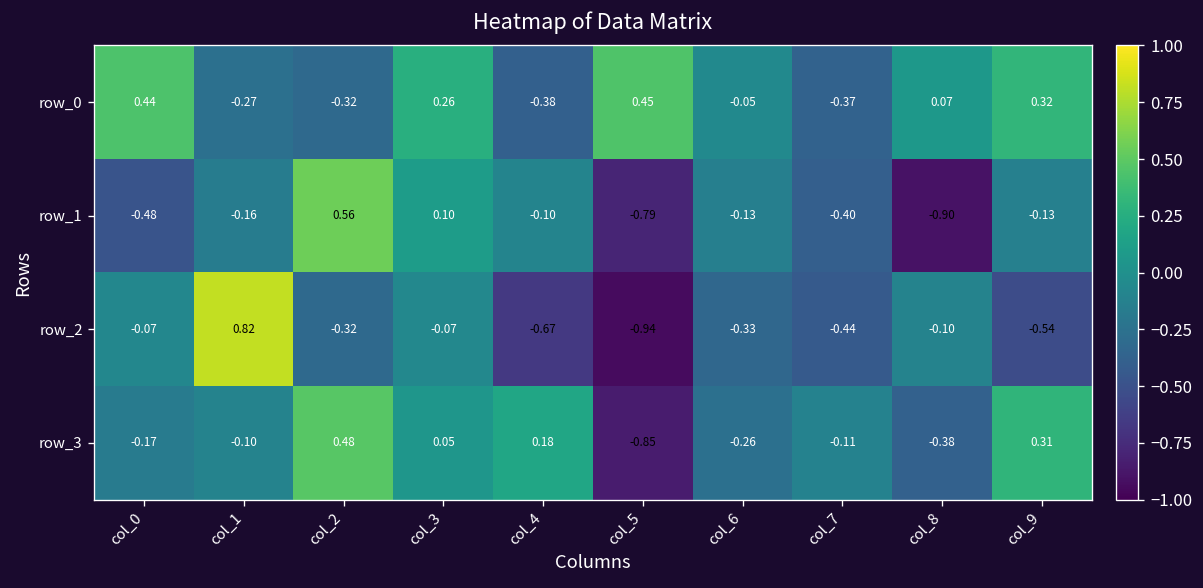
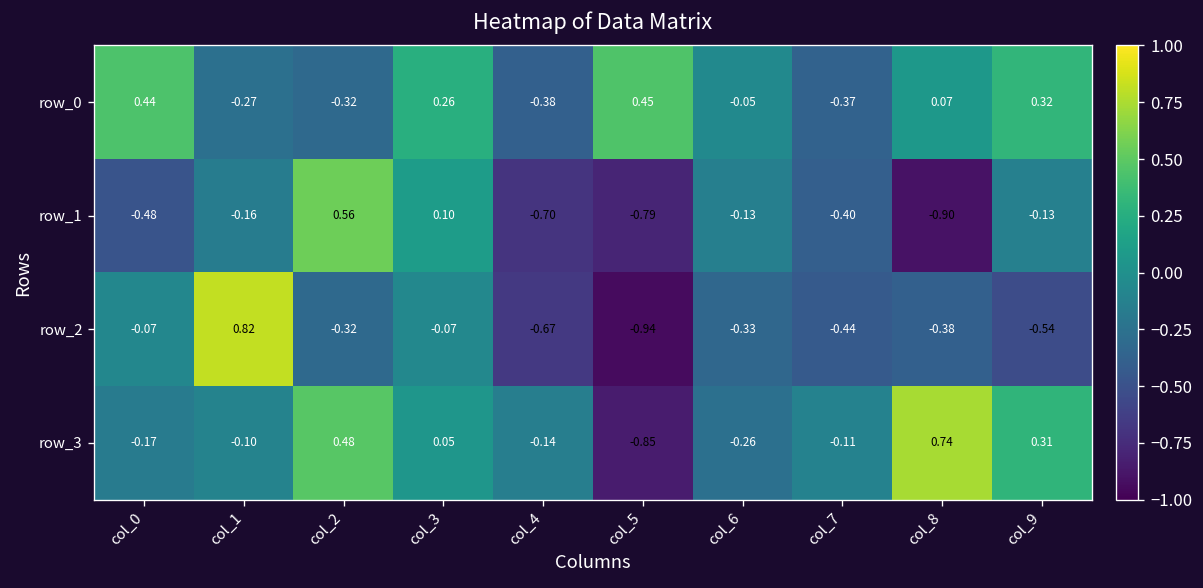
  {
    "row_0": {
      "col_0": 0.44,
      "col_1": -0.27,
      "col_2": -0.32,
      "col_3": 0.26,
      "col_4": -0.38,
      "col_5": 0.45,
      "col_6": -0.05,
      "col_7": -0.37,
      "col_8": 0.07,
      "col_9": 0.32
    },
    "row_1": {
      "col_0": -0.48,
      "col_1": -0.16,
      "col_2": 0.56,
      "col_3": 0.10,
-     "col_4": -0.10,
+     "col_4": -0.70,
      "col_5": -0.79,
      "col_6": -0.13,
      "col_7": -0.40,
      "col_8": -0.90,
      "col_9": -0.13
    },
    "row_2": {
      "col_0": -0.07,
      "col_1": 0.82,
      "col_2": -0.32,
      "col_3": -0.07,
      "col_4": -0.67,
      "col_5": -0.94,
      "col_6": -0.33,
      "col_7": -0.44,
-     "col_8": -0.10,
+     "col_8": -0.38,
      "col_9": -0.54
    },
    "row_3": {
      "col_0": -0.17,
      "col_1": -0.10,
      "col_2": 0.48,
      "col_3": 0.05,
-     "col_4": 0.18,
+     "col_4": -0.14,
      "col_5": -0.85,
      "col_6": -0.26,
      "col_7": -0.11,
-     "col_8": -0.38,
+     "col_8": 0.74,
      "col_9": 0.31
    }
  }
